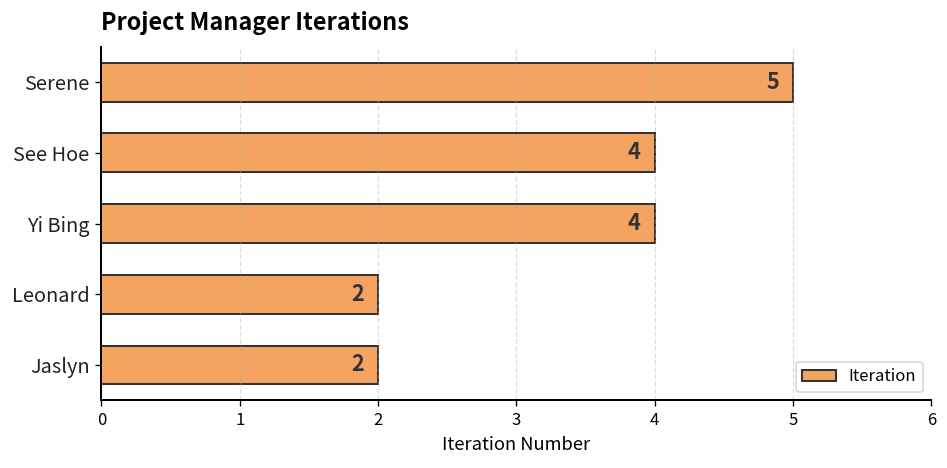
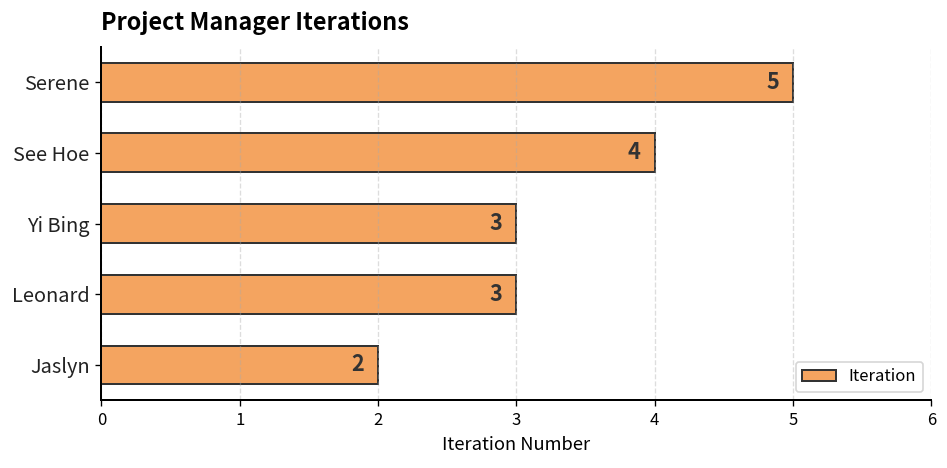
  {
    "Serene": 5,
    "See Hoe": 4,
-   "Yi Bing": 4,
-   "Leonard": 2,
+   "Yi Bing": 3,
+   "Leonard": 3,
    "Jaslyn": 2
  }
